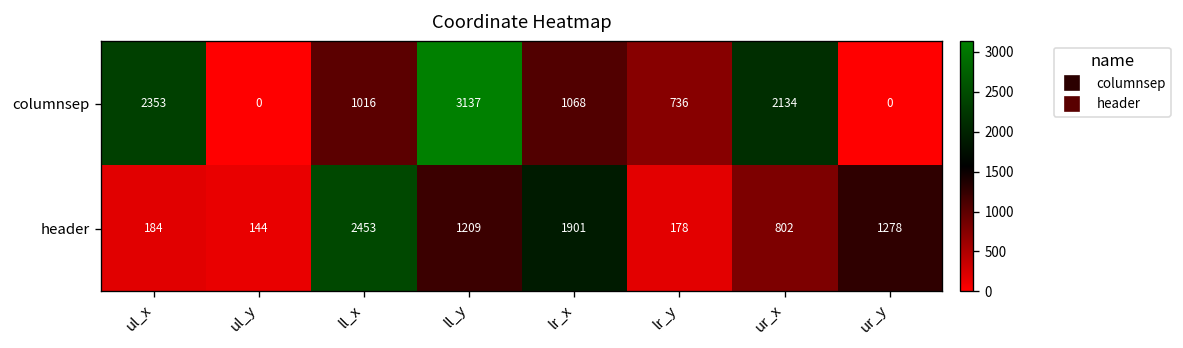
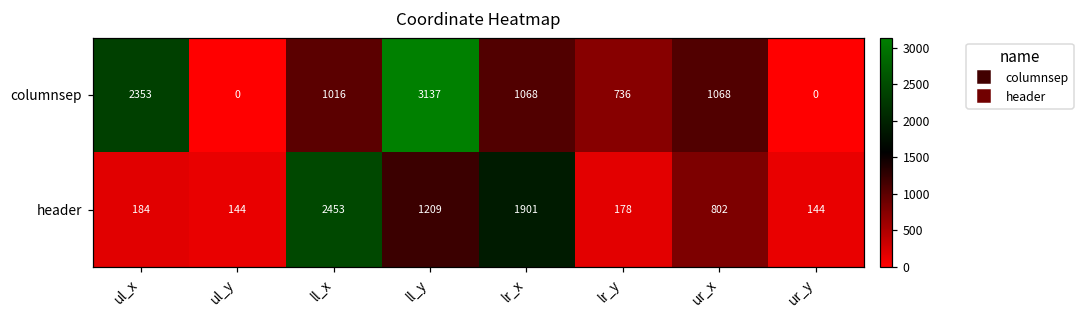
  {
    "columnsep": {
      "ul_x": 2353,
      "ul_y": 0,
      "ll_x": 1016,
      "ll_y": 3137,
      "lr_x": 1068,
      "lr_y": 736,
-     "ur_x": 2134,
+     "ur_x": 1068,
      "ur_y": 0
    },
    "header": {
      "ul_x": 184,
      "ul_y": 144,
      "ll_x": 2453,
      "ll_y": 1209,
      "lr_x": 1901,
      "lr_y": 178,
      "ur_x": 802,
-     "ur_y": 1278
+     "ur_y": 144
    }
  }
